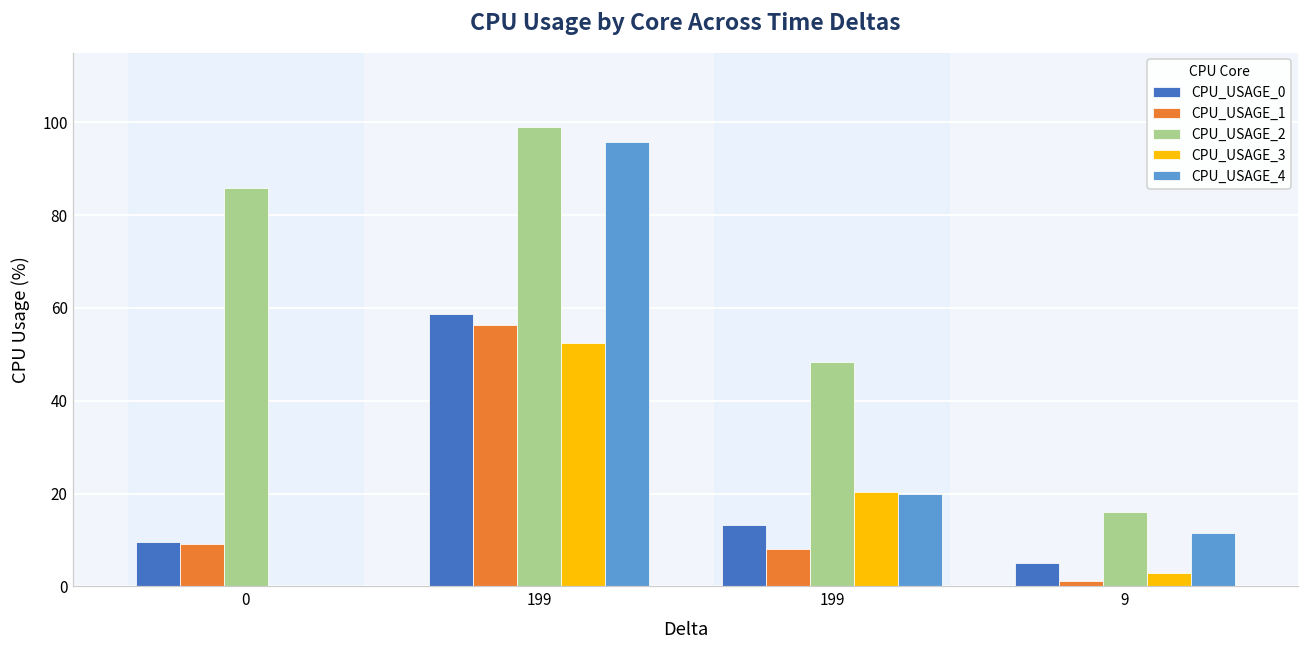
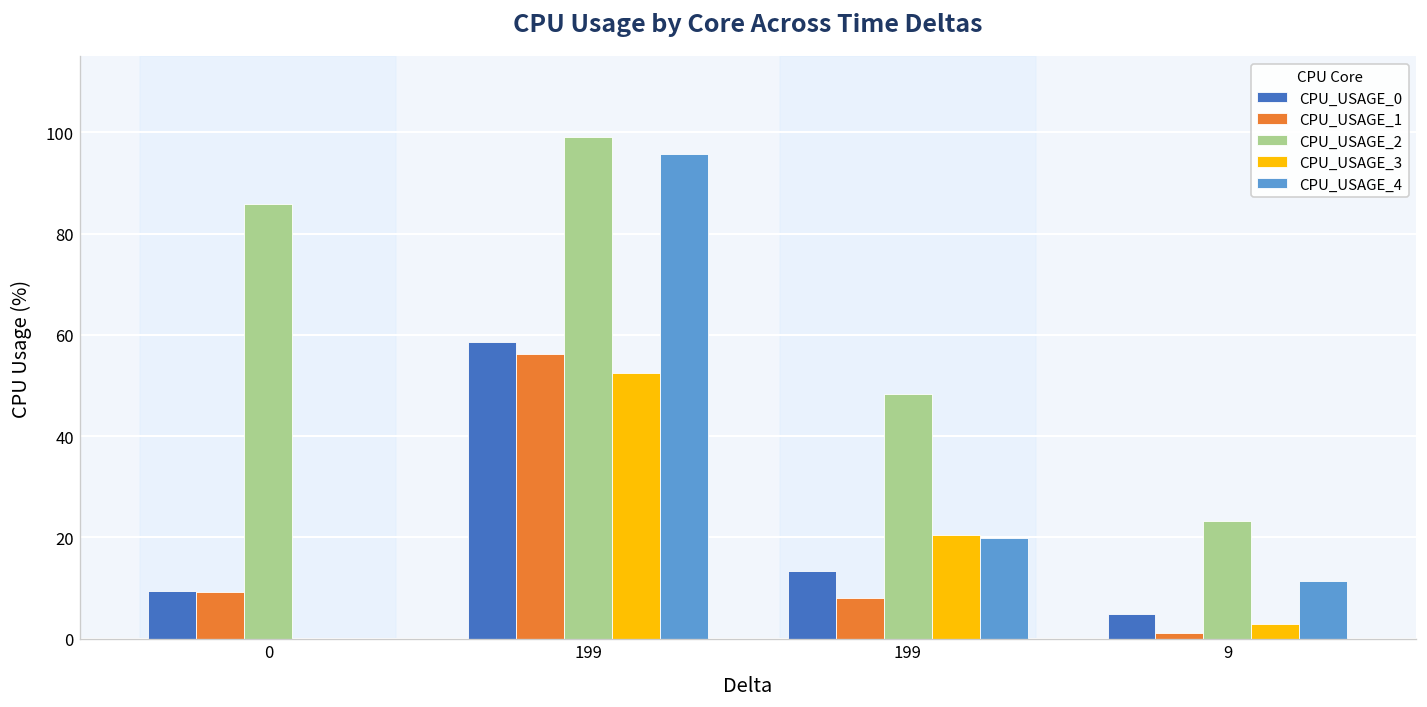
  {
    "CPU_USAGE_1": {
      "0": 9,
      "9": 1
    },
    "CPU_USAGE_2": {
      "0": 86,
-     "9": 16
+     "9": 23
    },
    "CPU_USAGE_3": {
      "0": 0,
      "9": 3
    }
  }
